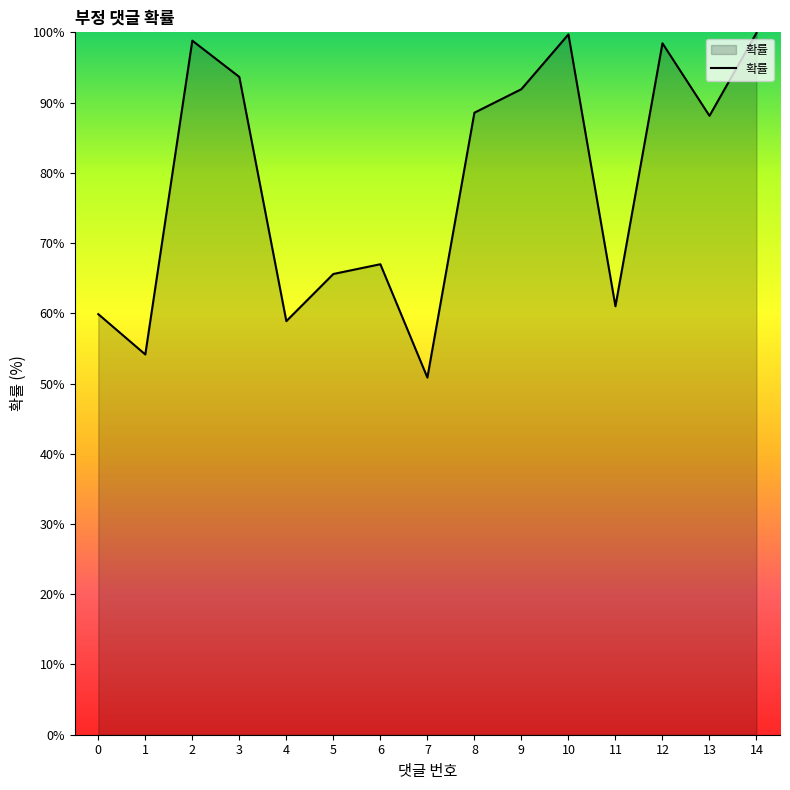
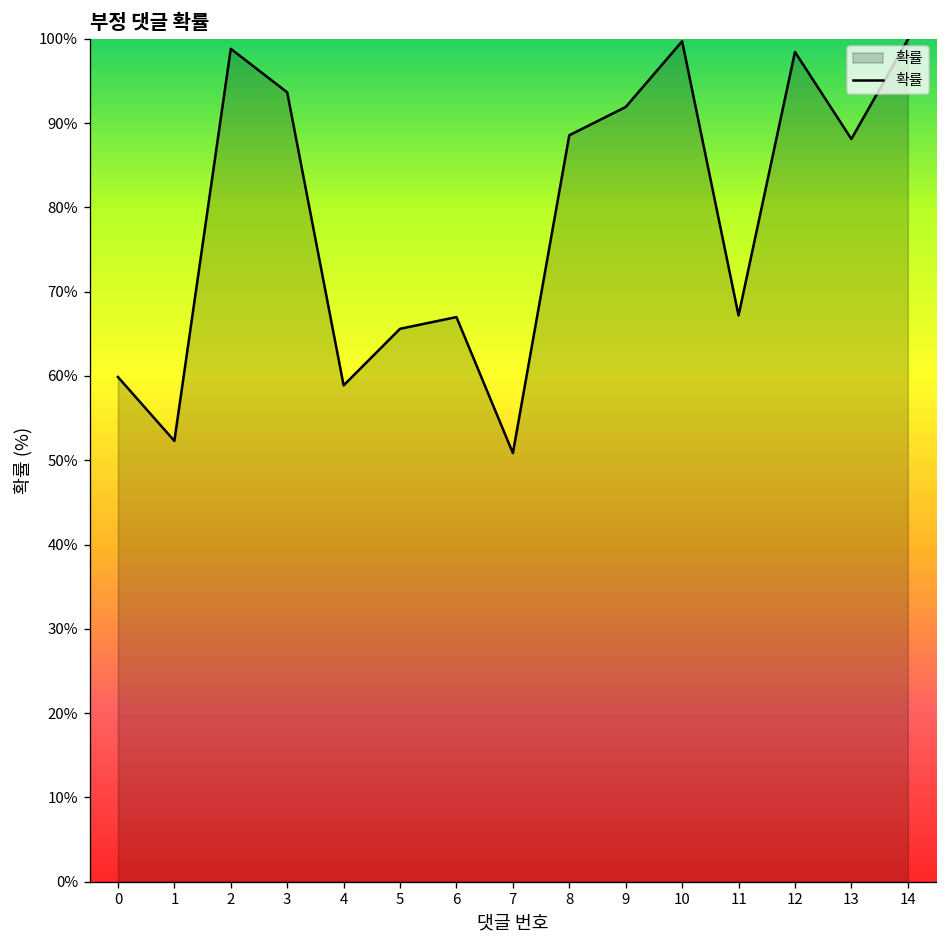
  {
    "0": "60%",
-   "1": "54%",
+   "1": "52%",
    "2": "99%",
    "3": "94%",
    "4": "59%",
    "5": "66%",
    "6": "67%",
    "7": "51%",
    "8": "89%",
    "9": "92%",
    "10": "100%",
-   "11": "61%",
+   "11": "67%",
    "12": "98%",
    "13": "88%",
    "14": "100%"
  }
